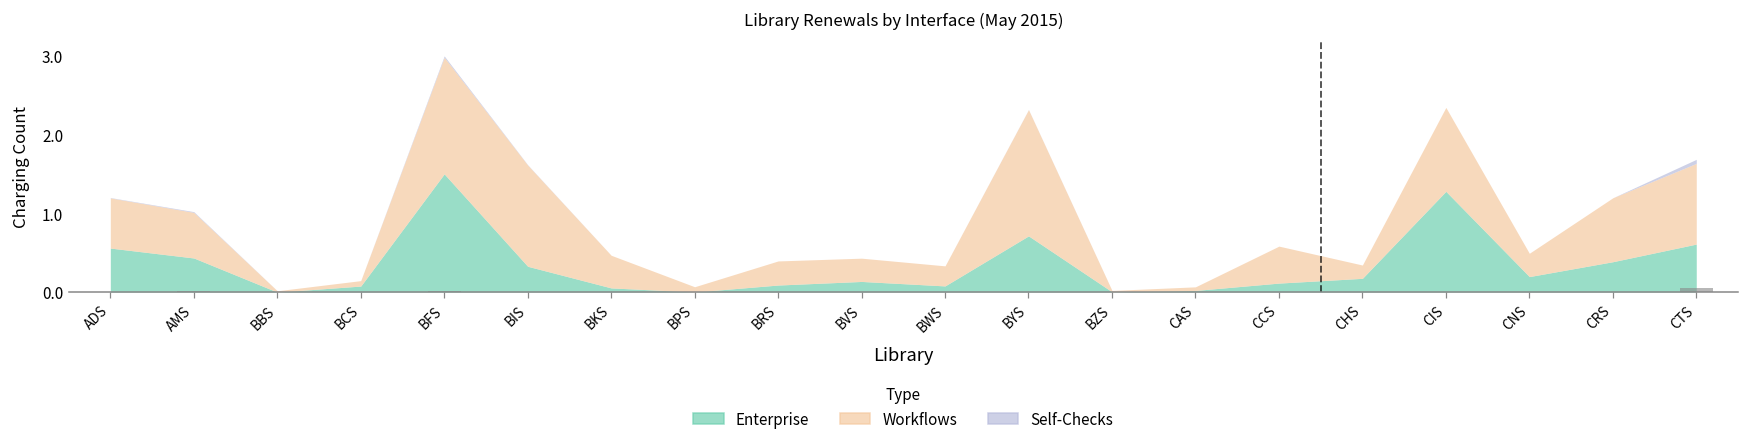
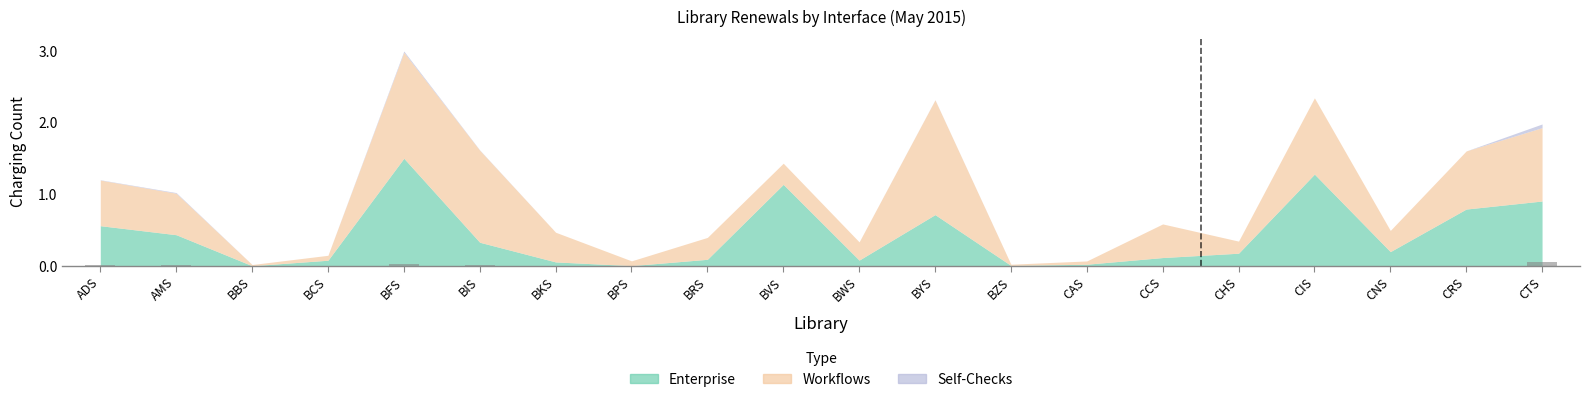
  {
    "Enterprise": {
      "ADS": 0.6,
      "AMS": 0.4,
      "BCS": 0.1,
      "BFS": 1.5,
      "BIS": 0.3,
      "BKS": 0.1,
      "BRS": 0.1,
-     "BVS": 0.1,
+     "BVS": 1.1,
      "BWS": 0.1,
      "BYS": 0.7,
      "CCS": 0.1,
      "CHS": 0.2,
      "CIS": 1.3,
      "CNS": 0.2,
-     "CRS": 0.4,
-     "CTS": 0.6
+     "CRS": 0.8,
+     "CTS": 0.9
    },
    "Workflows": {
      "CTS": 1.0
    },
    "Self-Checks": {
      "CTS": 0.1
    }
  }
